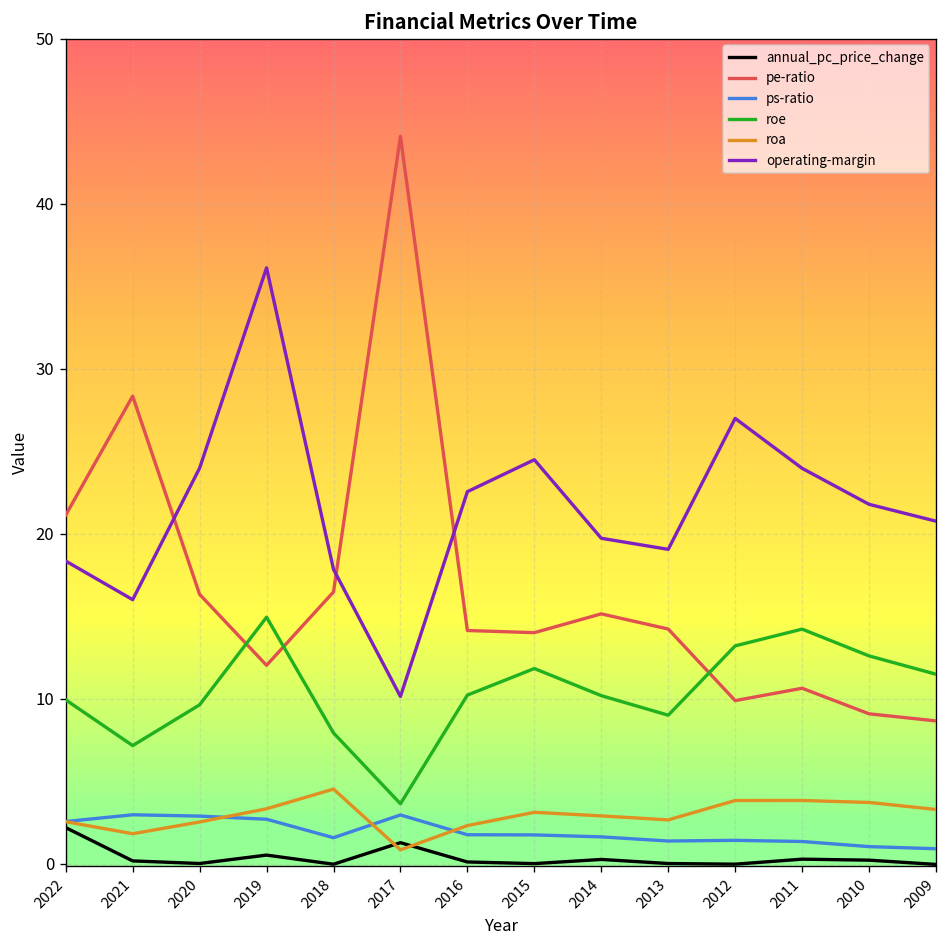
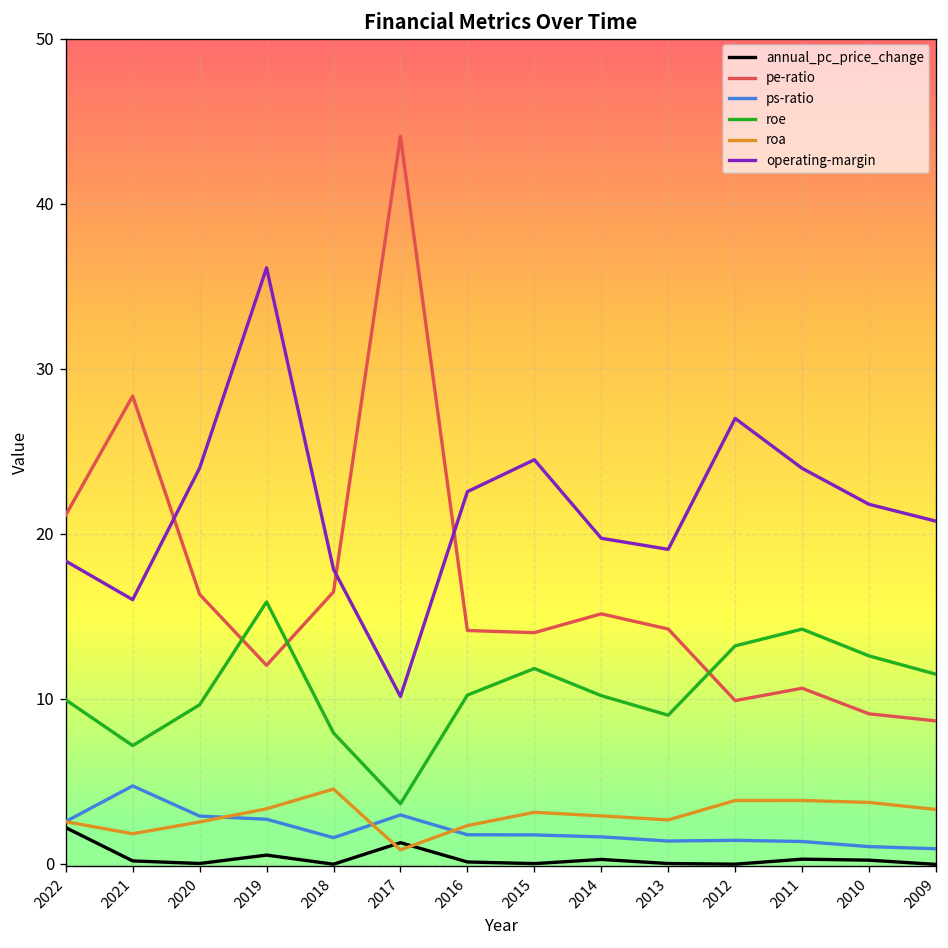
  {
    "annual_pc_price_change": {
      "2022": 2.2,
      "2021": 0.2,
      "2020": 0.0,
      "2019": 0.5,
      "2018": 0.0,
      "2017": 1.3,
      "2016": 0.1,
      "2015": 0.0,
      "2014": 0.3,
      "2013": 0.0,
      "2012": 0.0,
      "2011": 0.3,
      "2010": 0.2,
      "2009": 0.0
    },
    "pe-ratio": {
      "2022": 21.1,
      "2021": 28.3,
      "2020": 16.3,
      "2019": 12.0,
      "2018": 16.5,
      "2017": 44.1,
      "2016": 14.1,
      "2015": 14.0,
      "2014": 15.1,
      "2013": 14.2,
      "2012": 9.9,
      "2011": 10.6,
      "2010": 9.1,
      "2009": 8.7
    },
    "ps-ratio": {
-     "2021": 3.0,
+     "2021": 4.7,
      "2020": 2.9,
      "2019": 2.7,
      "2018": 1.6,
      "2017": 3.0,
      "2016": 1.8,
      "2015": 1.7,
      "2014": 1.6,
      "2013": 1.4,
      "2012": 1.4,
      "2011": 1.3,
      "2010": 1.0,
      "2009": 0.9
    },
    "roe": {
      "2022": 9.9,
      "2021": 7.2,
      "2020": 9.6,
-     "2019": 14.9,
+     "2019": 15.9,
      "2018": 7.9,
      "2017": 3.6,
      "2016": 10.2,
      "2015": 11.8,
      "2014": 10.2,
      "2013": 9.0,
      "2012": 13.2,
      "2011": 14.2,
      "2010": 12.6,
      "2009": 11.5
    },
    "roa": {
      "2021": 1.8,
      "2020": 2.5,
      "2019": 3.3,
      "2018": 4.5,
      "2017": 0.8,
      "2016": 2.3,
      "2015": 3.1,
      "2014": 2.9,
      "2013": 2.6,
      "2012": 3.8,
      "2011": 3.8,
      "2010": 3.7,
      "2009": 3.3
    },
    "operating-margin": {
      "2022": 18.3,
      "2021": 16.0,
      "2020": 24.0,
      "2019": 36.1,
      "2018": 17.8,
      "2017": 10.1,
      "2016": 22.5,
      "2015": 24.5,
      "2014": 19.7,
      "2013": 19.0,
      "2012": 27.0,
      "2011": 24.0,
      "2010": 21.8,
      "2009": 20.8
    }
  }
